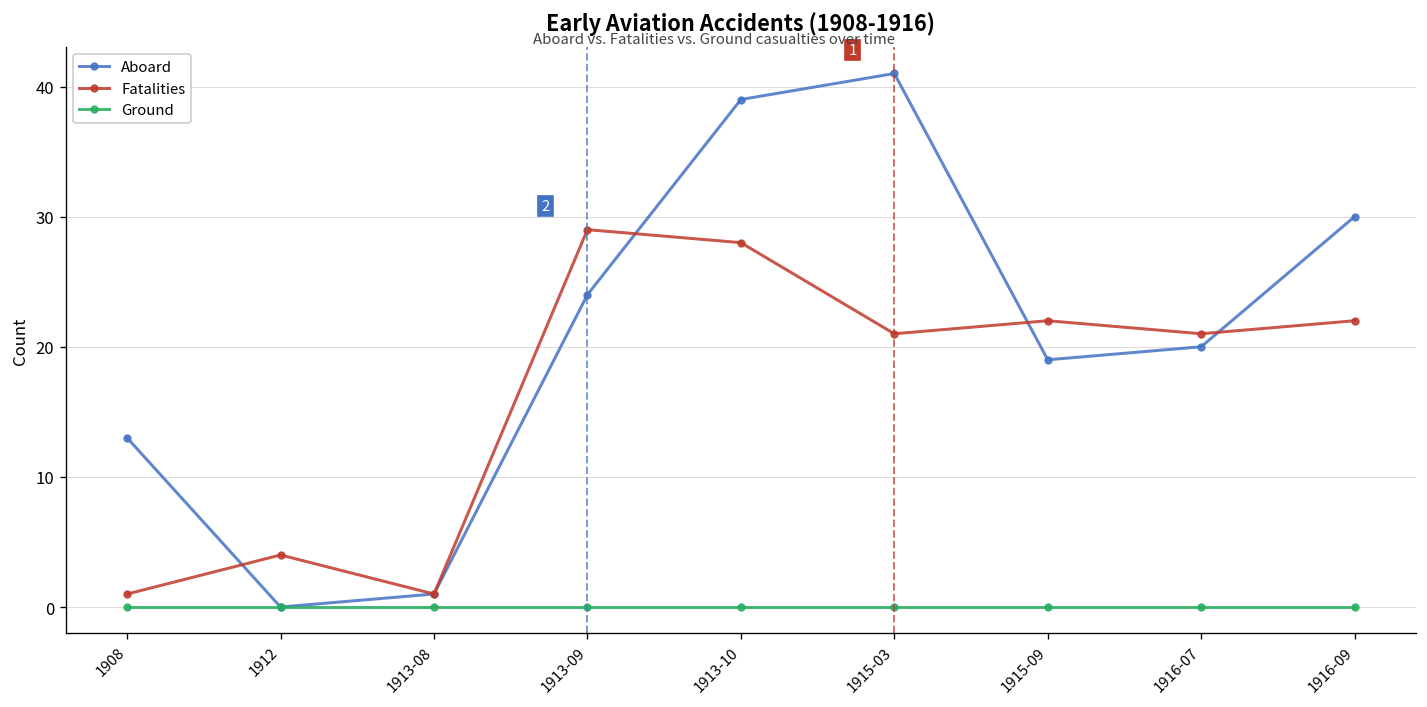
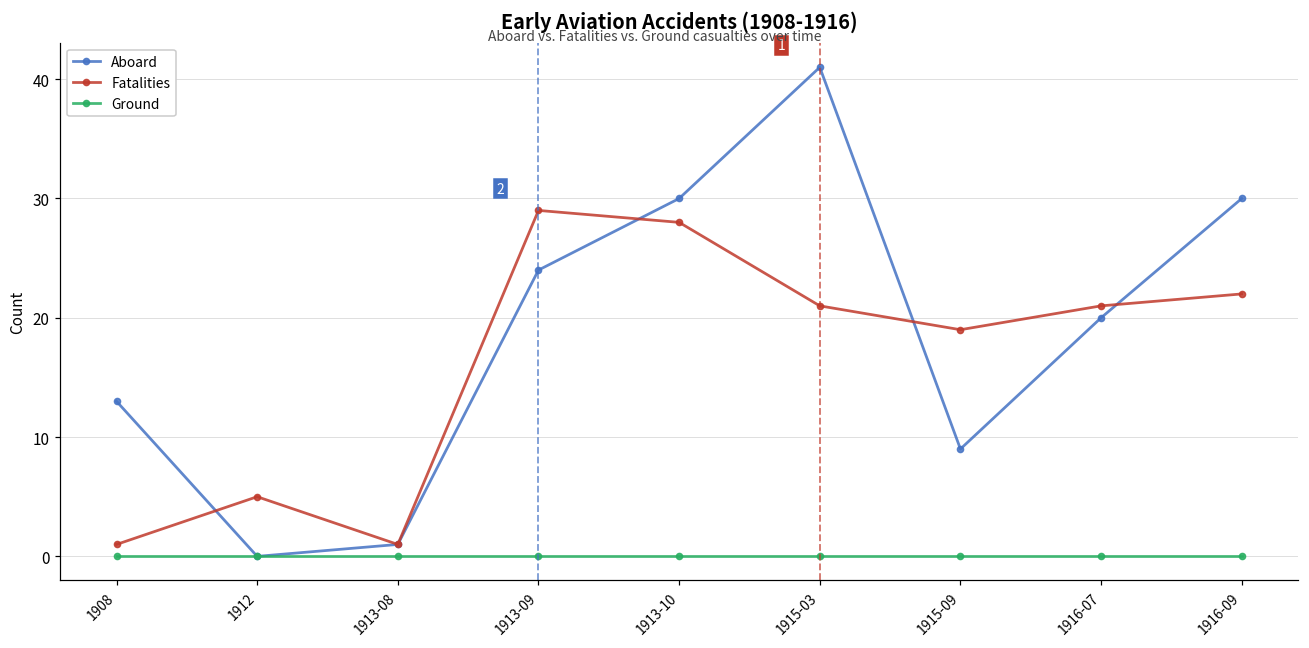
  {
    "Aboard": {
      "1908": 13,
      "1913-09": 24,
-     "1913-10": 39,
+     "1913-10": 30,
      "1915-03": 41,
-     "1915-09": 19,
+     "1915-09": 9,
      "1916-07": 20,
      "1916-09": 30
    },
    "Fatalities": {
      "1908": 1,
-     "1912": 4,
+     "1912": 5,
      "1913-09": 29,
      "1913-10": 28,
      "1915-03": 21,
-     "1915-09": 22,
+     "1915-09": 19,
      "1916-07": 21,
      "1916-09": 22
    },
    "Ground": {
      "1908": 0,
      "1913-08": 0,
      "1913-09": 0,
      "1913-10": 0,
      "1915-03": 0,
      "1915-09": 0,
      "1916-07": 0,
      "1916-09": 0
    }
  }
